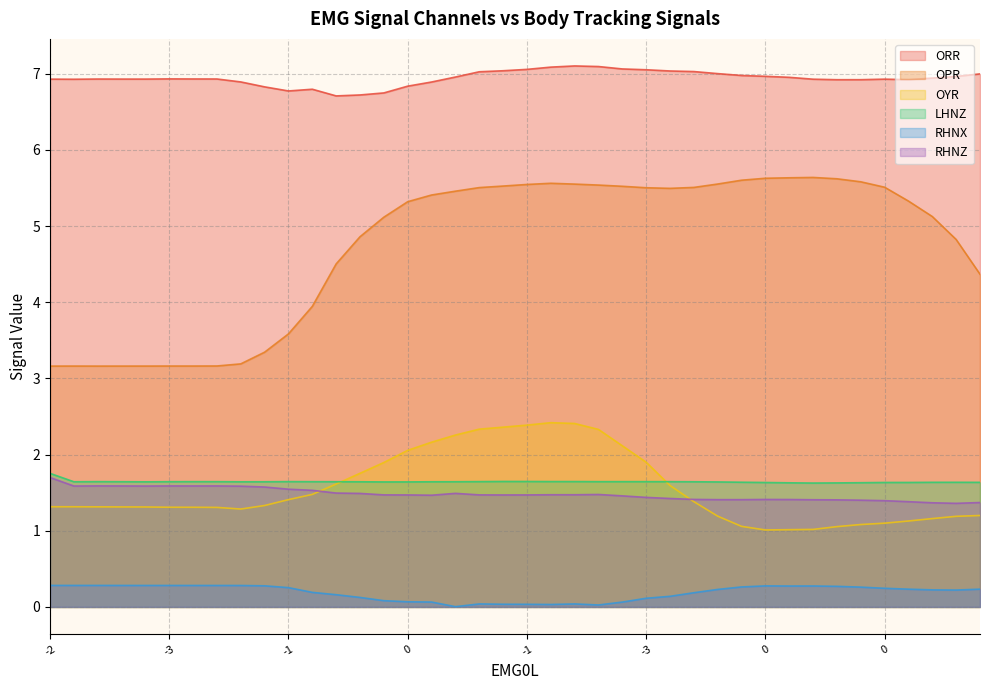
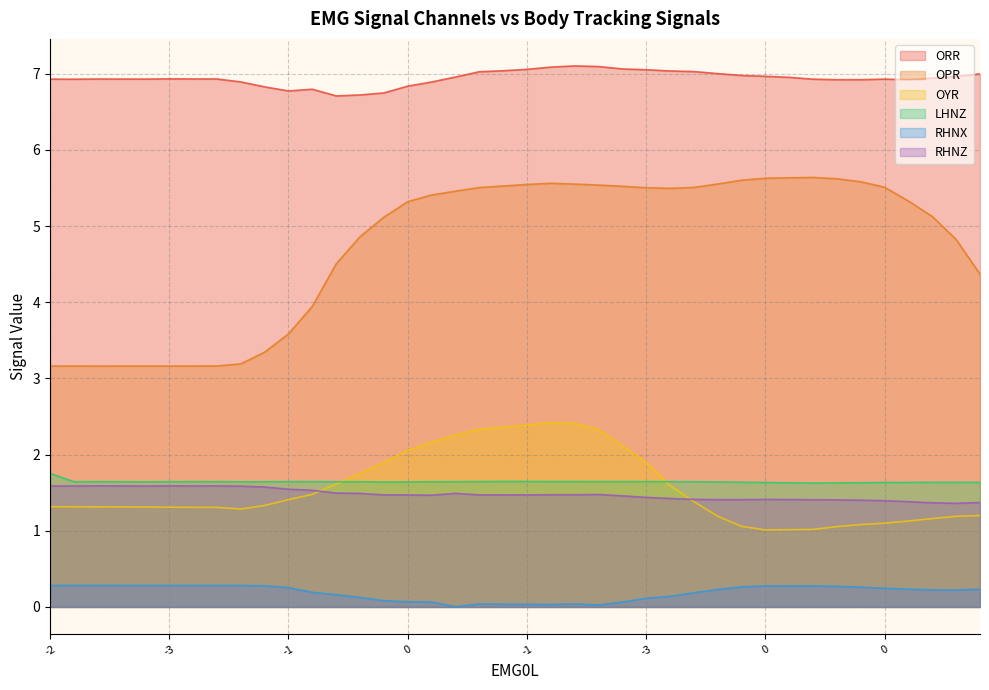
  {
    "LHNZ": {
      "-2": 1.8
    },
    "RHNX": {
      "-2": 0.3
    },
    "RHNZ": {
-     "-2": 1.7
+     "-2": 1.6
    }
  }
